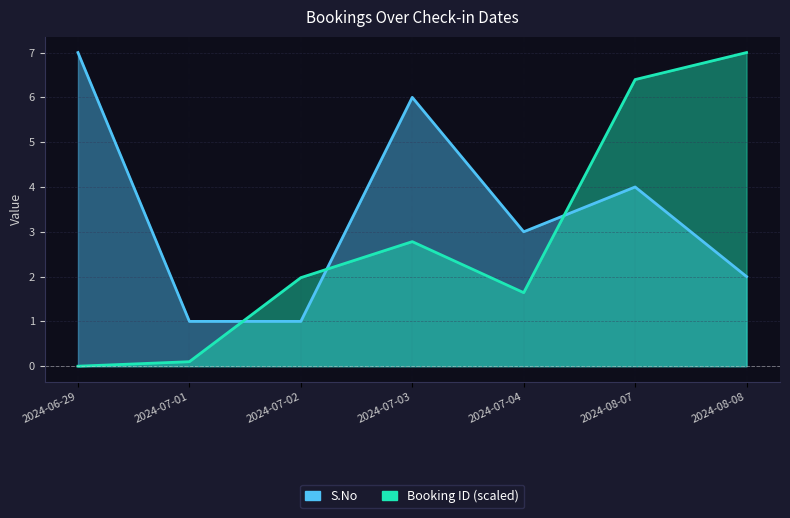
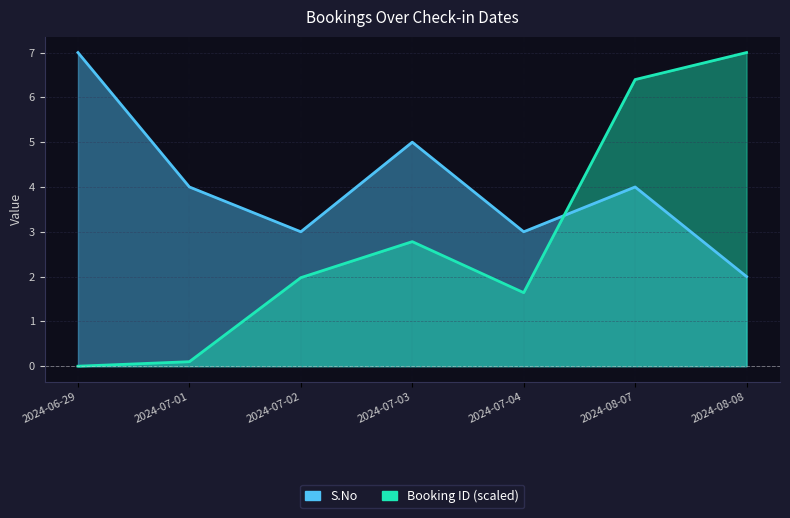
  {
    "S.No": {
      "2024-06-29": 7,
-     "2024-07-01": 1,
-     "2024-07-02": 1,
-     "2024-07-03": 6,
+     "2024-07-01": 4,
+     "2024-07-02": 3,
+     "2024-07-03": 5,
      "2024-07-04": 3,
      "2024-08-07": 4,
      "2024-08-08": 2
    },
    "Booking ID (scaled)": {
      "2024-06-29": 0,
      "2024-07-01": 0.1,
      "2024-07-02": 2,
      "2024-07-03": 2.8,
      "2024-07-04": 1.6,
      "2024-08-07": 6.4,
      "2024-08-08": 7
    }
  }
